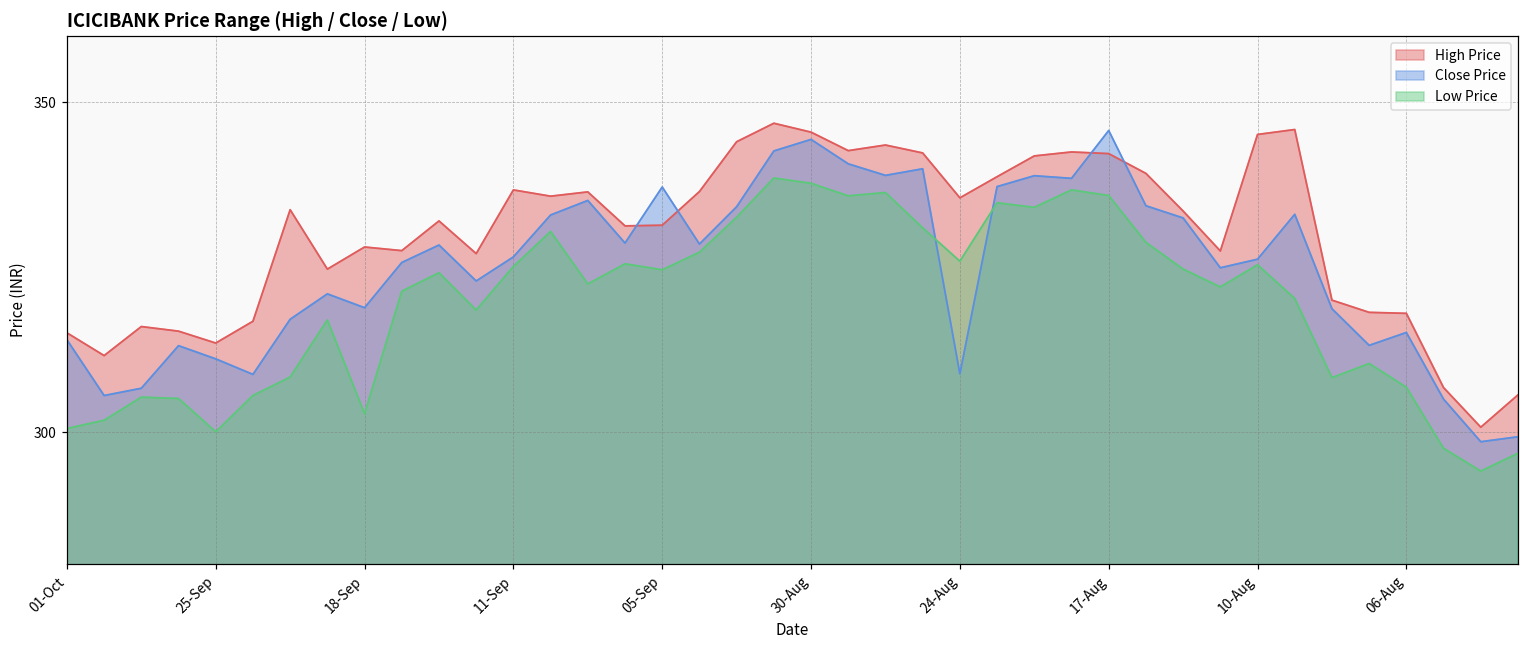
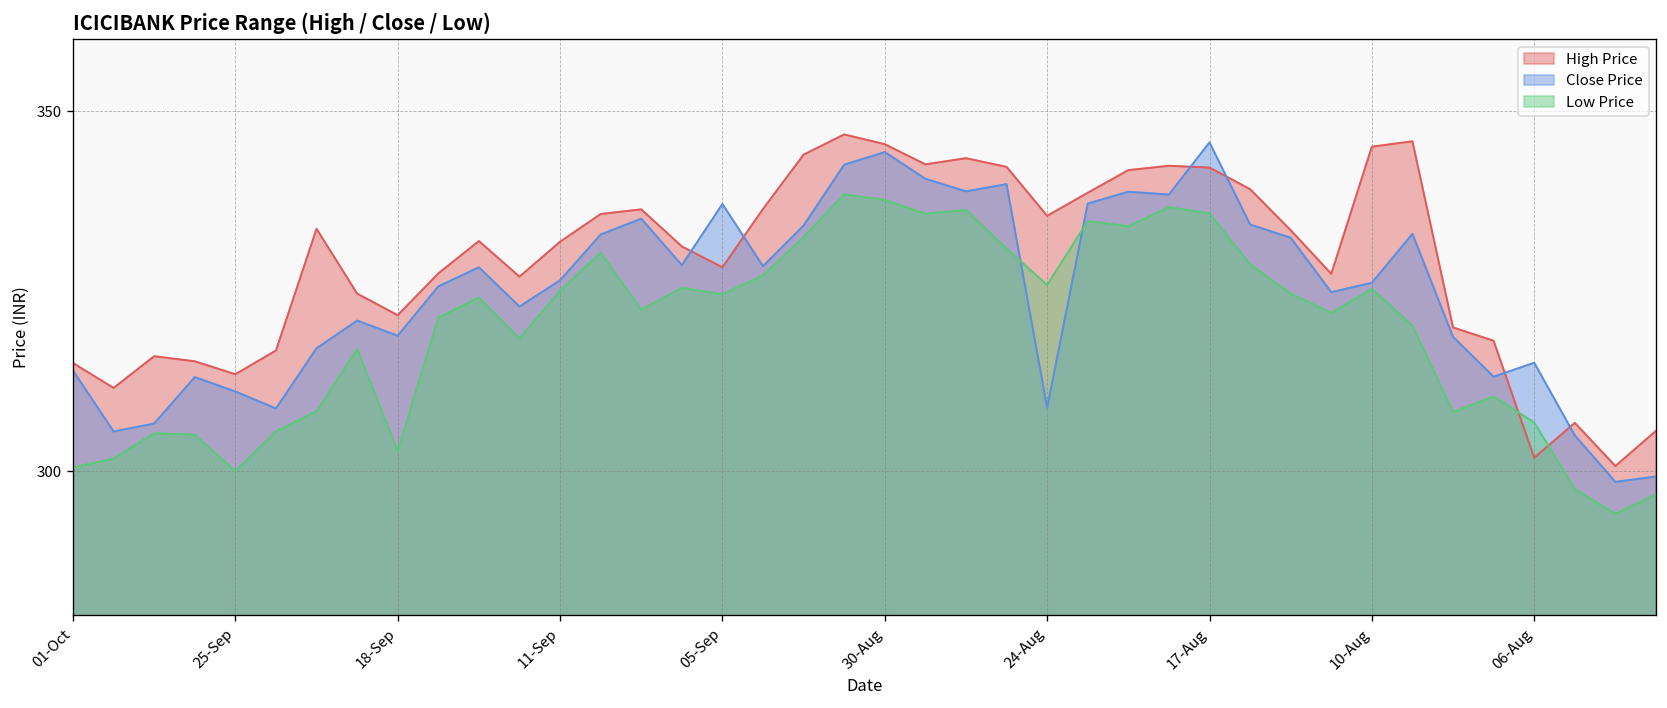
  {
    "High Price": {
      "01-Oct": 315,
      "25-Sep": 314,
-     "18-Sep": 328,
-     "11-Sep": 337,
-     "05-Sep": 331,
+     "18-Sep": 322,
+     "11-Sep": 332,
+     "05-Sep": 328,
      "30-Aug": 345,
      "24-Aug": 336,
      "17-Aug": 342,
      "10-Aug": 345,
-     "06-Aug": 318
+     "06-Aug": 302
    },
    "Close Price": {
      "01-Oct": 314,
      "25-Sep": 311,
      "18-Sep": 319,
      "11-Sep": 327,
      "05-Sep": 337,
      "30-Aug": 344,
      "24-Aug": 309,
      "17-Aug": 346,
      "10-Aug": 326,
      "06-Aug": 315
    },
    "Low Price": {
      "01-Oct": 301,
      "25-Sep": 300,
      "18-Sep": 303,
      "11-Sep": 325,
      "05-Sep": 325,
      "30-Aug": 338,
      "24-Aug": 326,
      "17-Aug": 336,
      "10-Aug": 325,
      "06-Aug": 307
    }
  }
